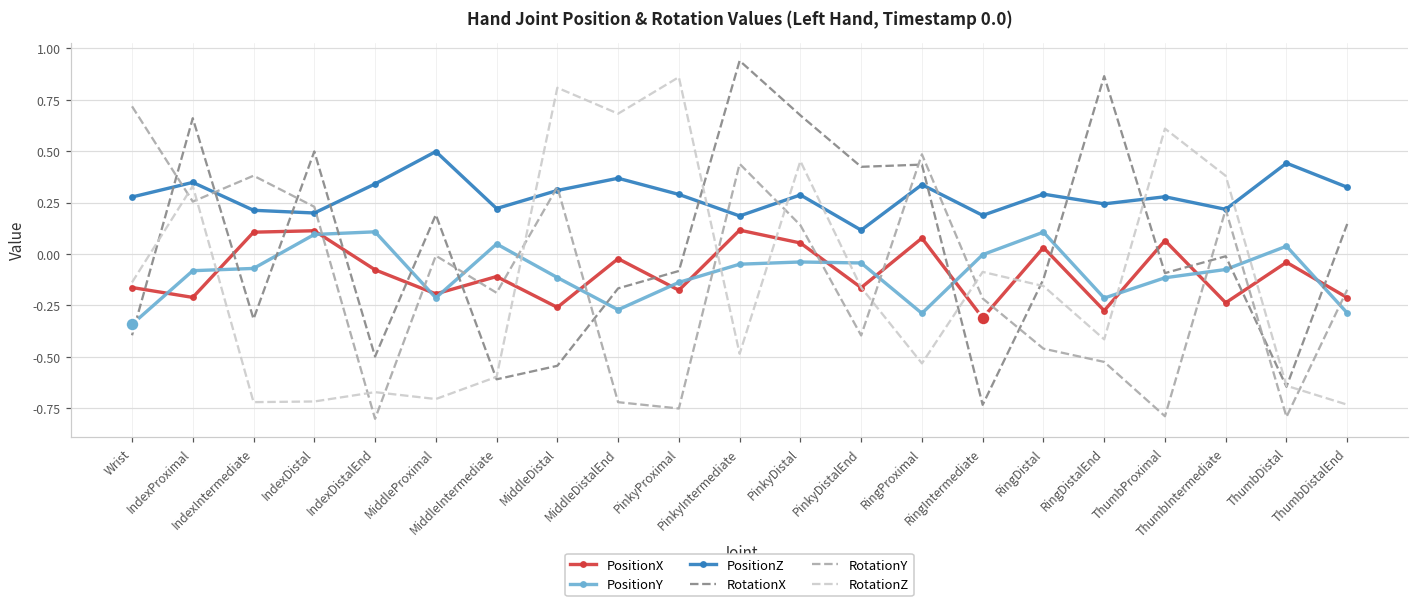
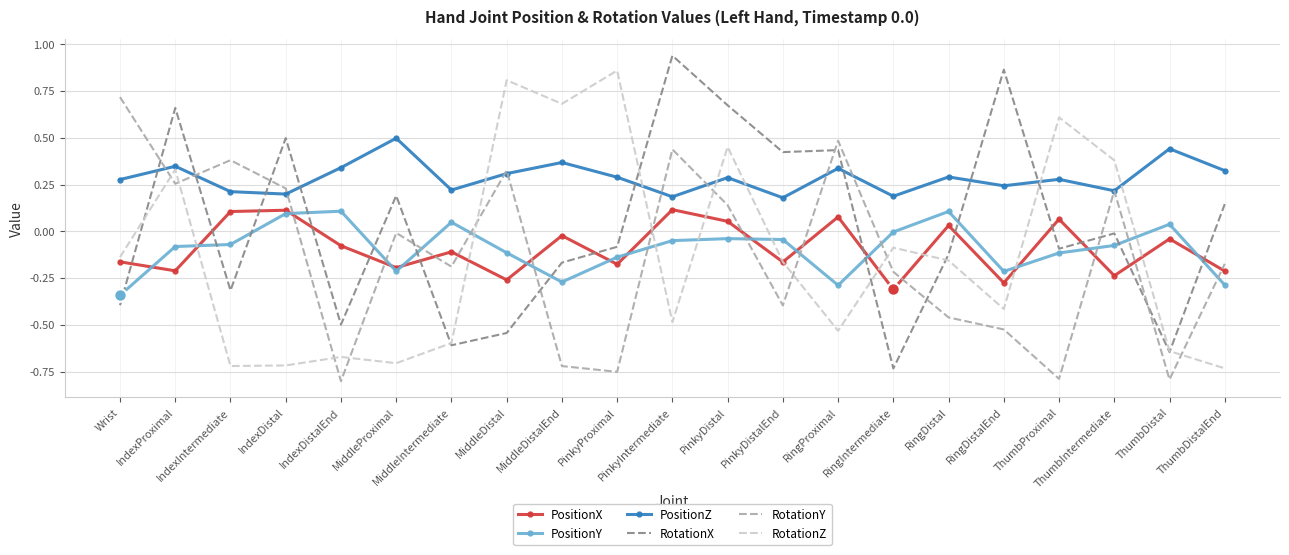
  {
    "PositionZ": {
      "Wrist": 0.28,
      "IndexProximal": 0.35,
      "IndexIntermediate": 0.21,
      "IndexDistal": 0.20,
      "IndexDistalEnd": 0.34,
      "MiddleProximal": 0.50,
      "MiddleIntermediate": 0.22,
      "MiddleDistal": 0.31,
      "MiddleDistalEnd": 0.37,
      "PinkyProximal": 0.29,
      "PinkyIntermediate": 0.18,
      "PinkyDistal": 0.29,
-     "PinkyDistalEnd": 0.12,
+     "PinkyDistalEnd": 0.18,
      "RingProximal": 0.34,
      "RingIntermediate": 0.19,
      "RingDistal": 0.29,
      "RingDistalEnd": 0.24,
      "ThumbProximal": 0.28,
      "ThumbDistal": 0.44,
      "ThumbDistalEnd": 0.32
    }
  }
